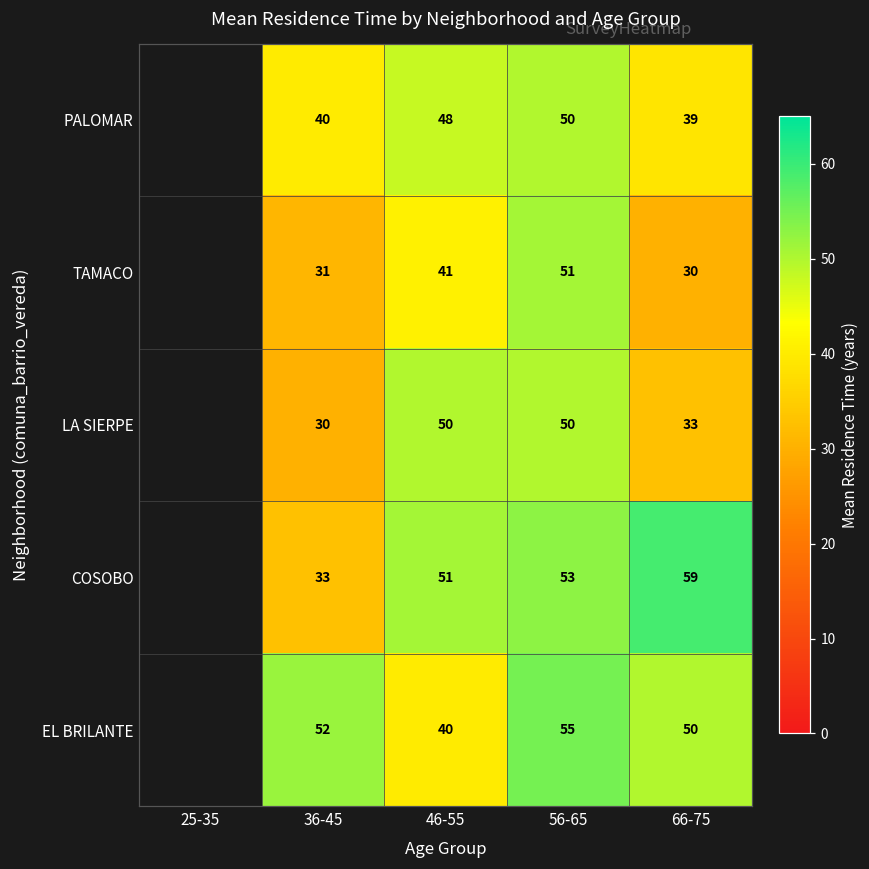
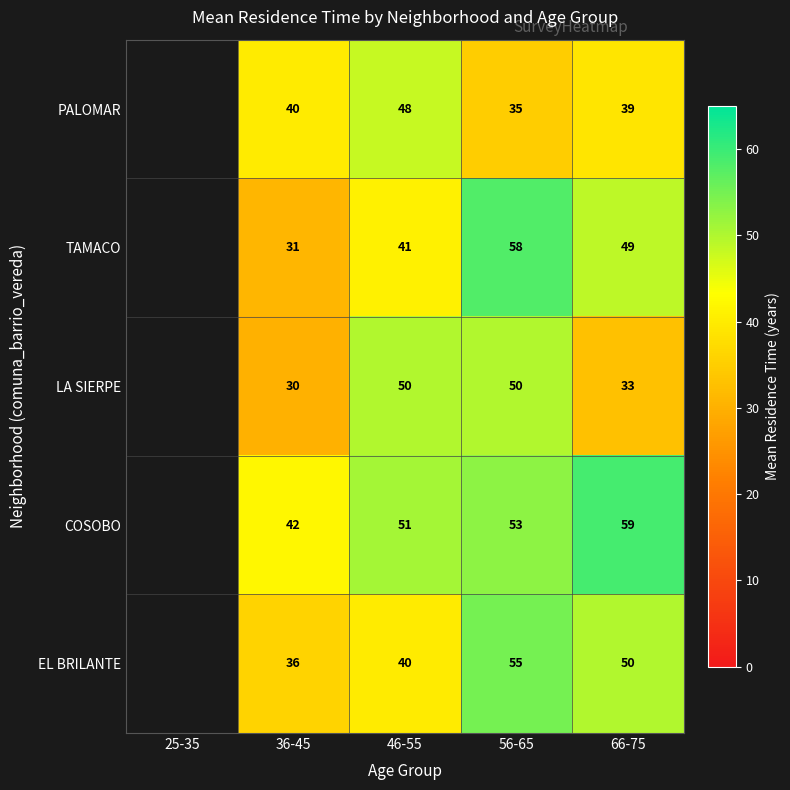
  {
    "PALOMAR": {
      "36-45": 40,
      "46-55": 48,
-     "56-65": 50,
+     "56-65": 35,
      "66-75": 39
    },
    "TAMACO": {
      "36-45": 31,
      "46-55": 41,
-     "56-65": 51,
-     "66-75": 30
+     "56-65": 58,
+     "66-75": 49
    },
    "LA SIERPE": {
      "36-45": 30,
      "46-55": 50,
      "56-65": 50,
      "66-75": 33
    },
    "COSOBO": {
-     "36-45": 33,
+     "36-45": 42,
      "46-55": 51,
      "56-65": 53,
      "66-75": 59
    },
    "EL BRILANTE": {
-     "36-45": 52,
+     "36-45": 36,
      "46-55": 40,
      "56-65": 55,
      "66-75": 50
    }
  }
